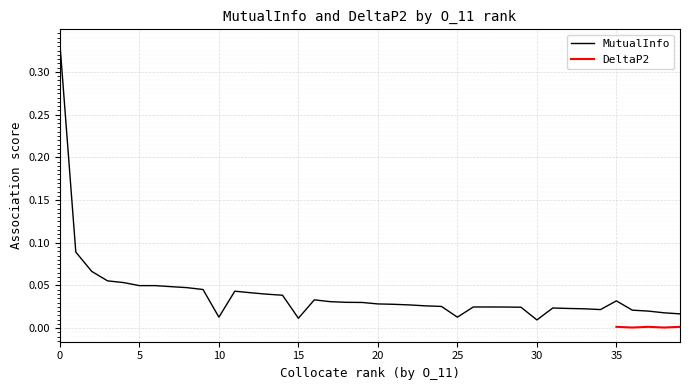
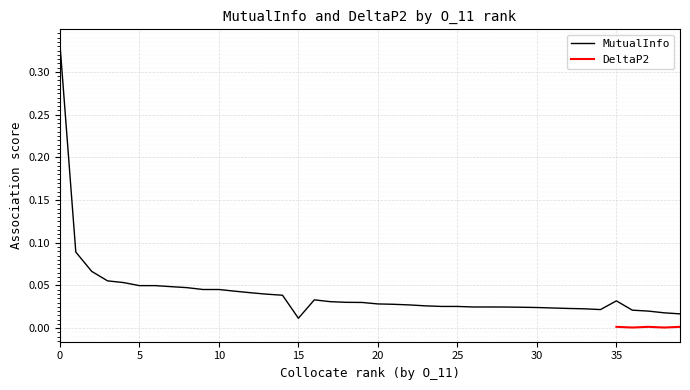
  {
    "MutualInfo": {
      "0": 0.33,
      "5": 0.05,
-     "10": 0.01,
+     "10": 0.05,
      "15": 0.01,
      "20": 0.03,
-     "25": 0.01,
-     "30": 0.01,
+     "25": 0.03,
+     "30": 0.02,
      "35": 0.03
    },
    "DeltaP2": {
      "35": 0.00
    }
  }
